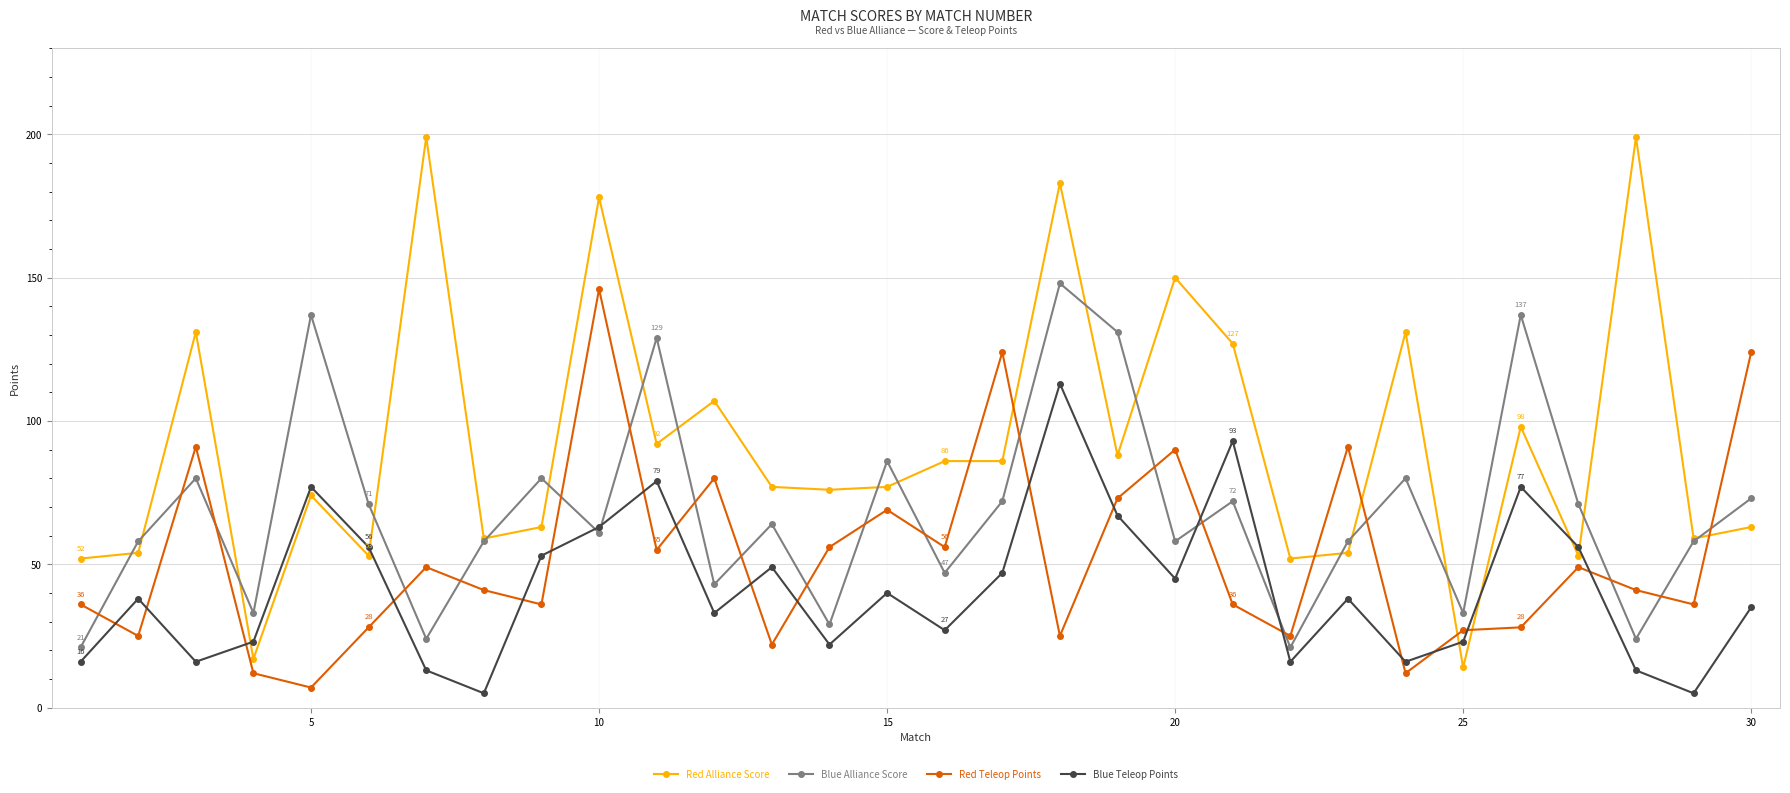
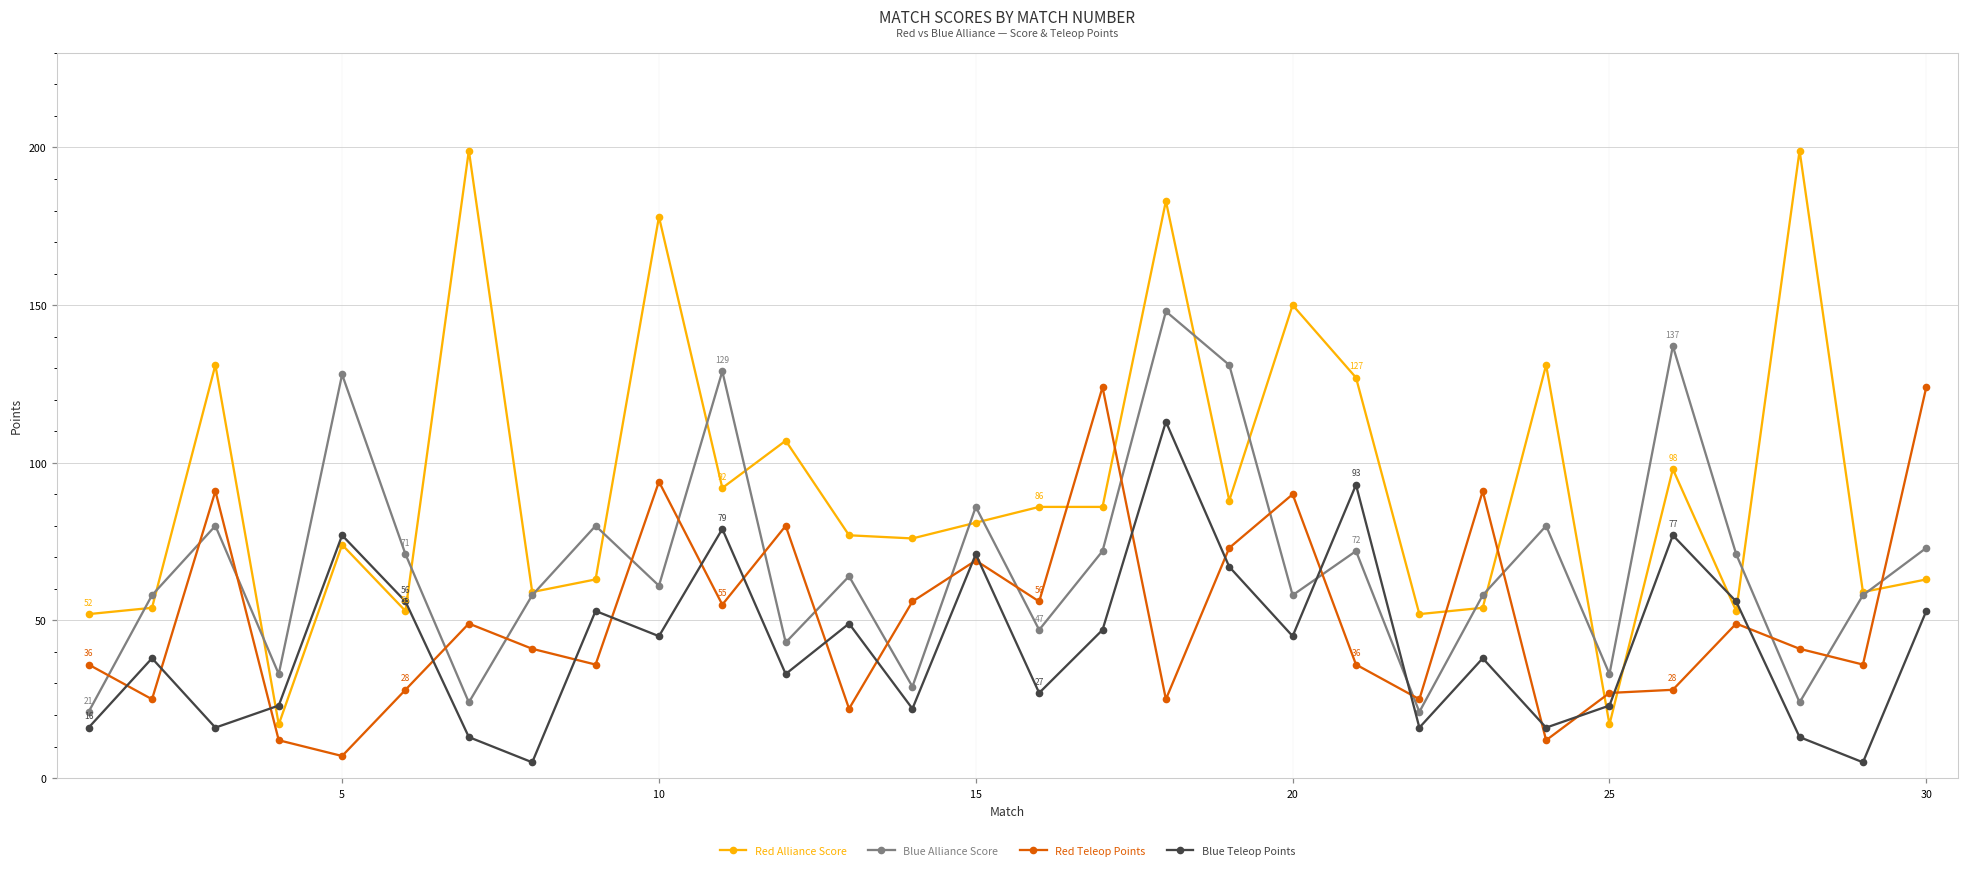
  {
    "Red Alliance Score": {
      "5": 74,
      "10": 178,
-     "15": 77,
+     "15": 81,
      "20": 150,
-     "25": 14,
+     "25": 17,
      "30": 63
    },
    "Blue Alliance Score": {
-     "5": 137,
+     "5": 128,
      "10": 61,
      "15": 86,
      "20": 58,
      "25": 33,
      "30": 73
    },
    "Red Teleop Points": {
      "5": 7,
-     "10": 146,
+     "10": 94,
      "15": 69,
      "20": 90,
      "25": 27,
      "30": 124
    },
    "Blue Teleop Points": {
      "5": 77,
-     "10": 63,
-     "15": 40,
+     "10": 45,
+     "15": 71,
      "20": 45,
      "25": 23,
-     "30": 35
+     "30": 53
    }
  }
